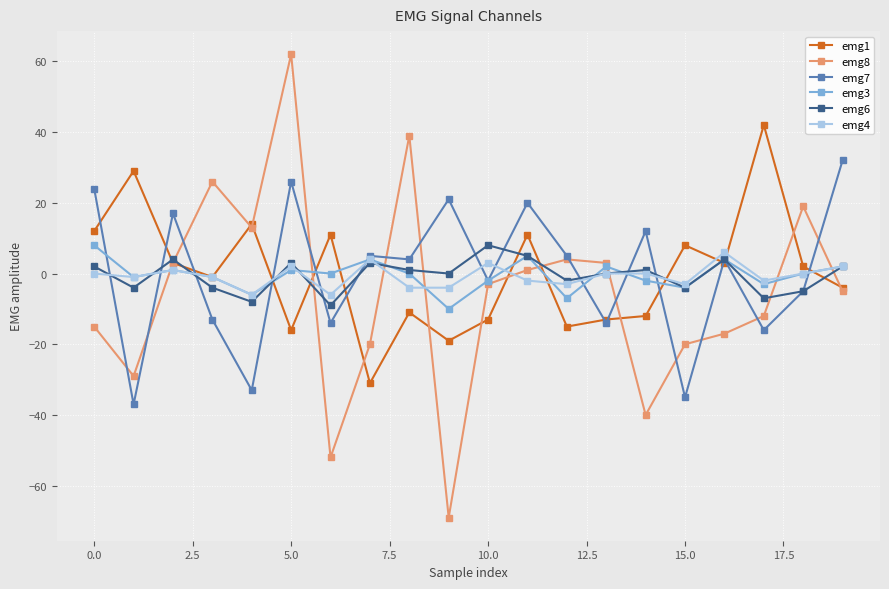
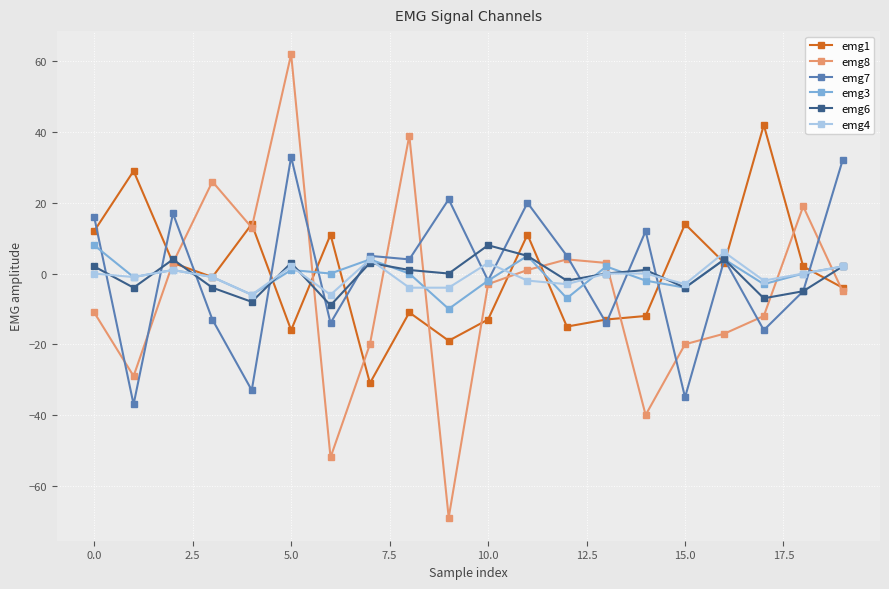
  {
    "emg1": {
      "0.0": 12,
      "5.0": -16,
      "10.0": -13,
-     "15.0": 8
+     "15.0": 14
    },
    "emg8": {
-     "0.0": -15,
+     "0.0": -11,
      "5.0": 62,
      "10.0": -3,
      "15.0": -20
    },
    "emg7": {
-     "0.0": 24,
-     "5.0": 26,
+     "0.0": 16,
+     "5.0": 33,
      "15.0": -35
    },
    "emg6": {
      "0.0": 2,
      "5.0": 3,
      "10.0": 8
    }
  }
